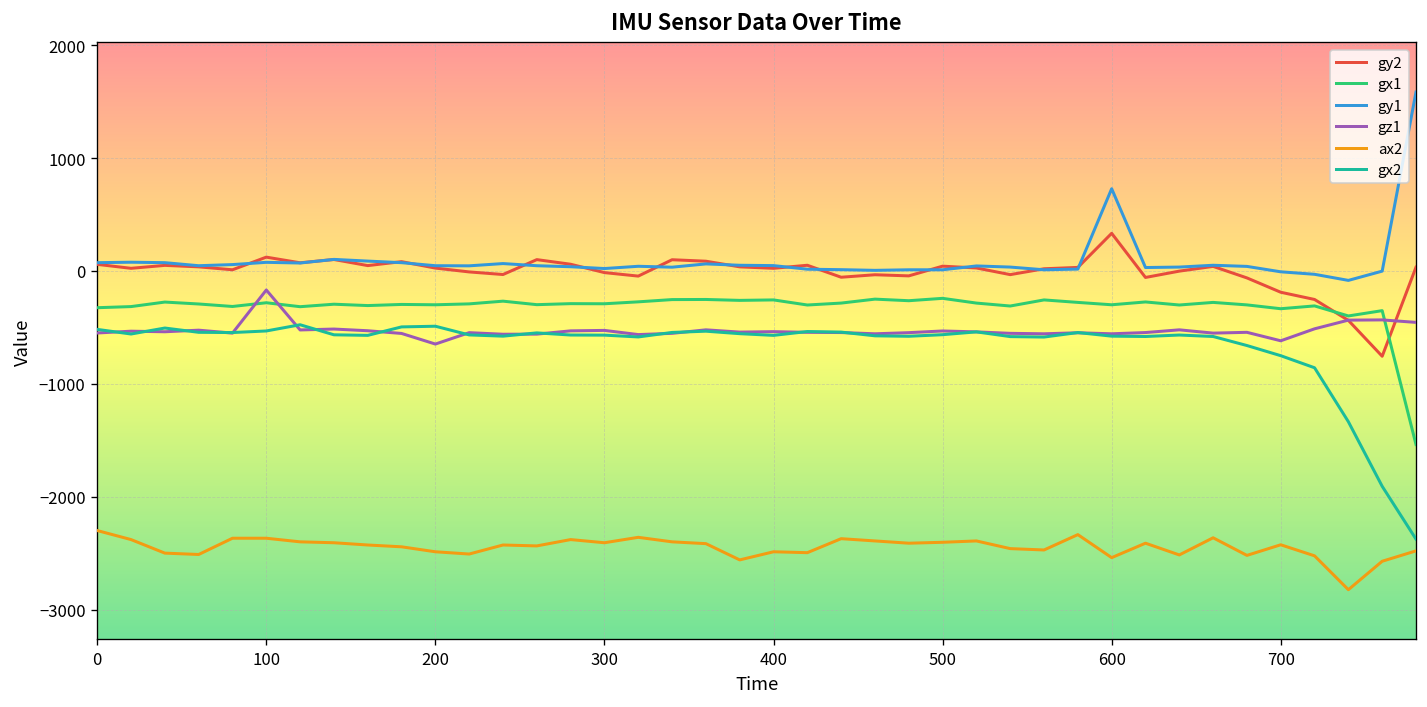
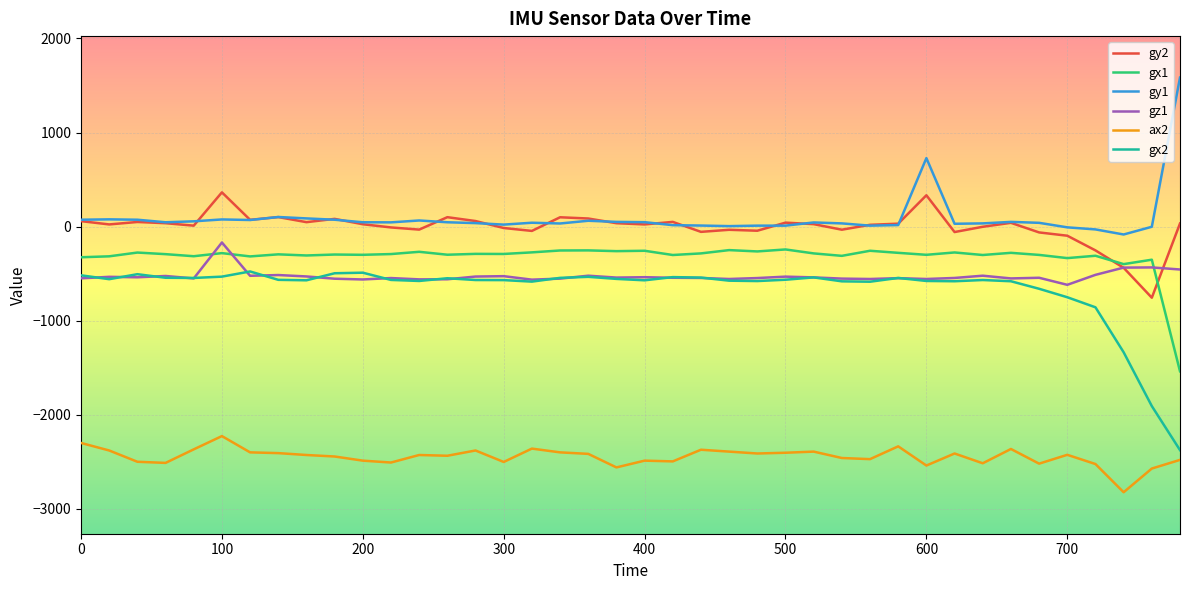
  {
    "gy2": {
-     "100": 100,
+     "100": 400,
      "300": 0,
      "500": 0,
      "600": 300,
-     "700": -200
+     "700": -100
    },
    "gy1": {
      "100": 100,
      "300": 0,
      "500": 0,
      "600": 700,
      "700": 0
    },
    "gz1": {
      "0": -600,
      "100": -200,
-     "200": -650,
+     "200": -560,
      "300": -500,
      "400": -500,
      "500": -500,
      "700": -600
    },
    "ax2": {
      "0": -2300,
-     "100": -2400,
+     "100": -2200,
      "200": -2500,
-     "300": -2400,
+     "300": -2500,
      "400": -2500,
      "500": -2400,
      "600": -2500,
      "700": -2400
    }
  }
